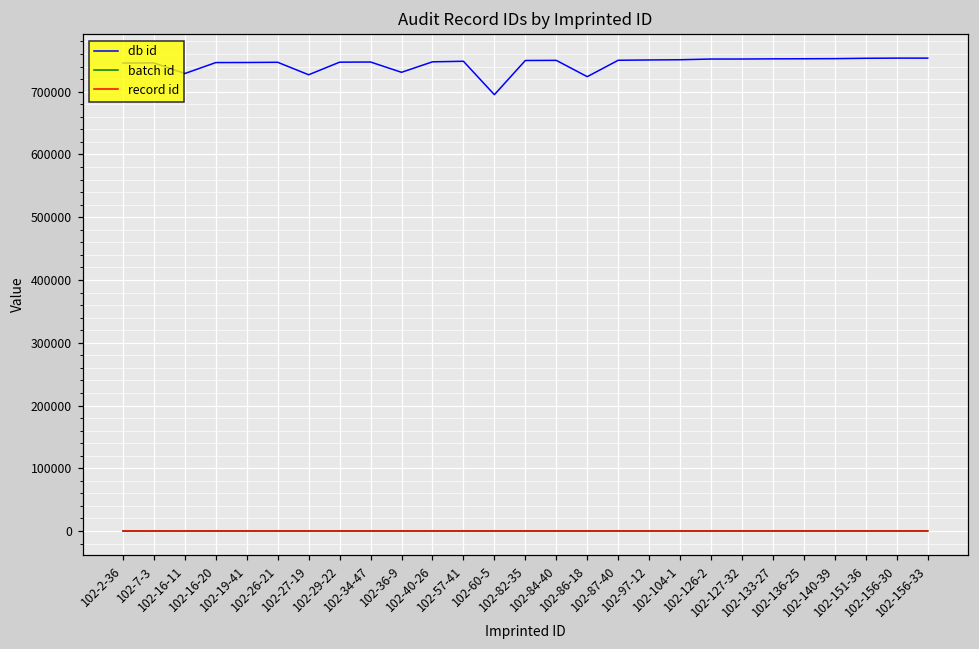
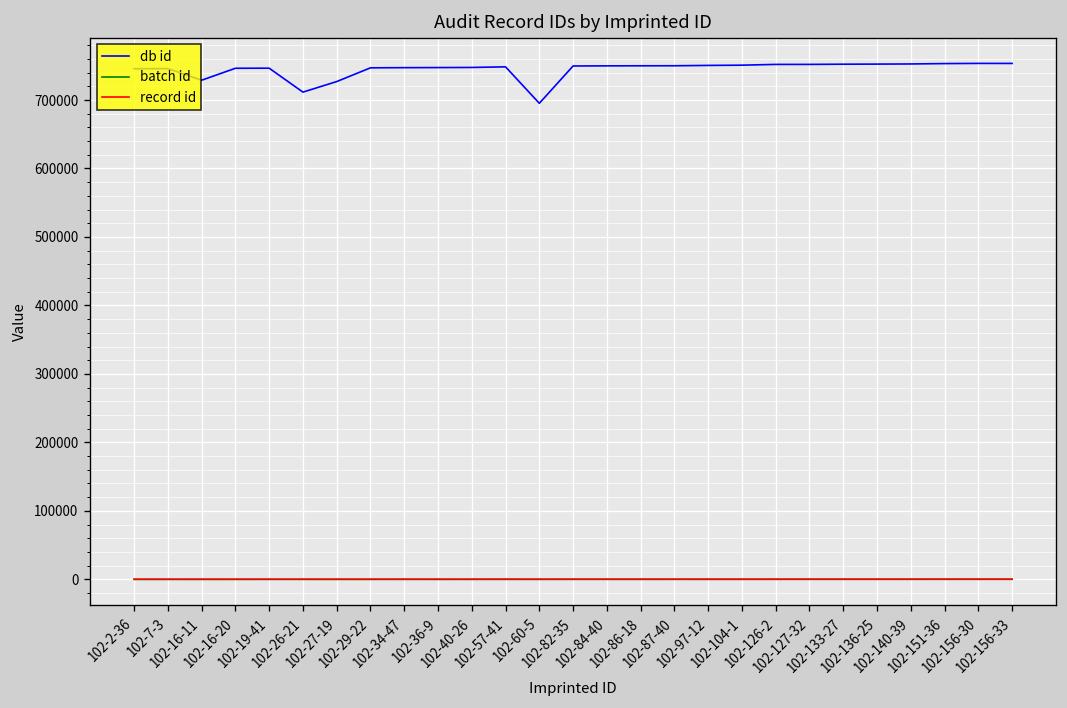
  {
    "db id": {
      "102-16-11": 730000,
      "102-16-20": 750000,
      "102-19-41": 750000,
-     "102-26-21": 750000,
+     "102-26-21": 710000,
      "102-27-19": 730000,
      "102-29-22": 750000,
      "102-34-47": 750000,
-     "102-36-9": 730000,
+     "102-36-9": 750000,
      "102-40-26": 750000,
      "102-57-41": 750000,
      "102-60-5": 700000,
      "102-82-35": 750000,
      "102-84-40": 750000,
-     "102-86-18": 720000,
+     "102-86-18": 750000,
      "102-87-40": 750000,
      "102-97-12": 750000,
      "102-104-1": 750000,
      "102-126-2": 750000,
      "102-127-32": 750000,
      "102-133-27": 750000,
      "102-136-25": 750000,
      "102-140-39": 750000,
      "102-151-36": 750000,
      "102-156-30": 750000,
      "102-156-33": 750000
    },
    "record id": {
      "102-2-36": 0,
      "102-7-3": 0,
      "102-16-11": 0,
      "102-16-20": 0,
      "102-19-41": 0,
      "102-26-21": 0,
      "102-27-19": 0,
      "102-29-22": 0,
      "102-34-47": 0,
      "102-36-9": 0,
      "102-40-26": 0,
      "102-57-41": 0,
      "102-60-5": 0,
      "102-82-35": 0,
      "102-84-40": 0,
      "102-86-18": 0,
      "102-87-40": 0,
      "102-97-12": 0,
      "102-104-1": 0,
      "102-126-2": 0,
      "102-127-32": 0,
      "102-133-27": 0,
      "102-136-25": 0,
      "102-140-39": 0,
      "102-151-36": 0,
      "102-156-30": 0,
      "102-156-33": 0
    }
  }
